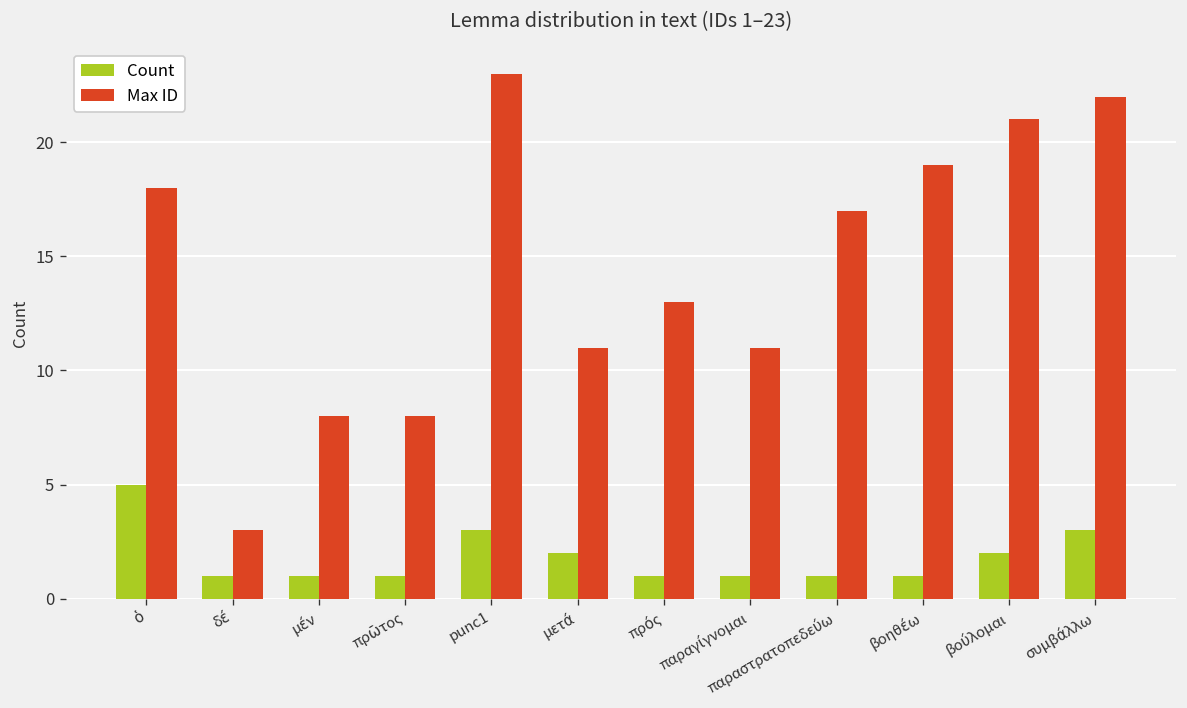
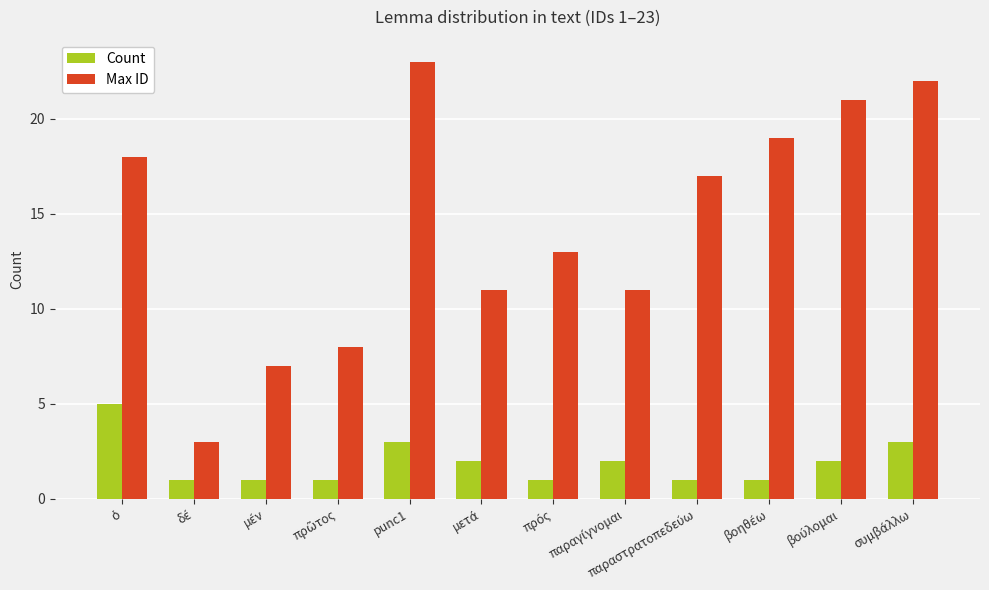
  {
    "Count": {
      "ὁ": 5,
      "δέ": 1,
      "μέν": 1,
      "πρῶτος": 1,
      "punc1": 3,
      "μετά": 2,
      "πρός": 1,
-     "παραγίγνομαι": 1,
+     "παραγίγνομαι": 2,
      "παραστρατοπεδεύω": 1,
      "βοηθέω": 1,
      "βούλομαι": 2,
      "συμβάλλω": 3
    },
    "Max ID": {
      "ὁ": 18,
      "δέ": 3,
-     "μέν": 8,
+     "μέν": 7,
      "πρῶτος": 8,
      "punc1": 23,
      "μετά": 11,
      "πρός": 13,
      "παραγίγνομαι": 11,
      "παραστρατοπεδεύω": 17,
      "βοηθέω": 19,
      "βούλομαι": 21,
      "συμβάλλω": 22
    }
  }
